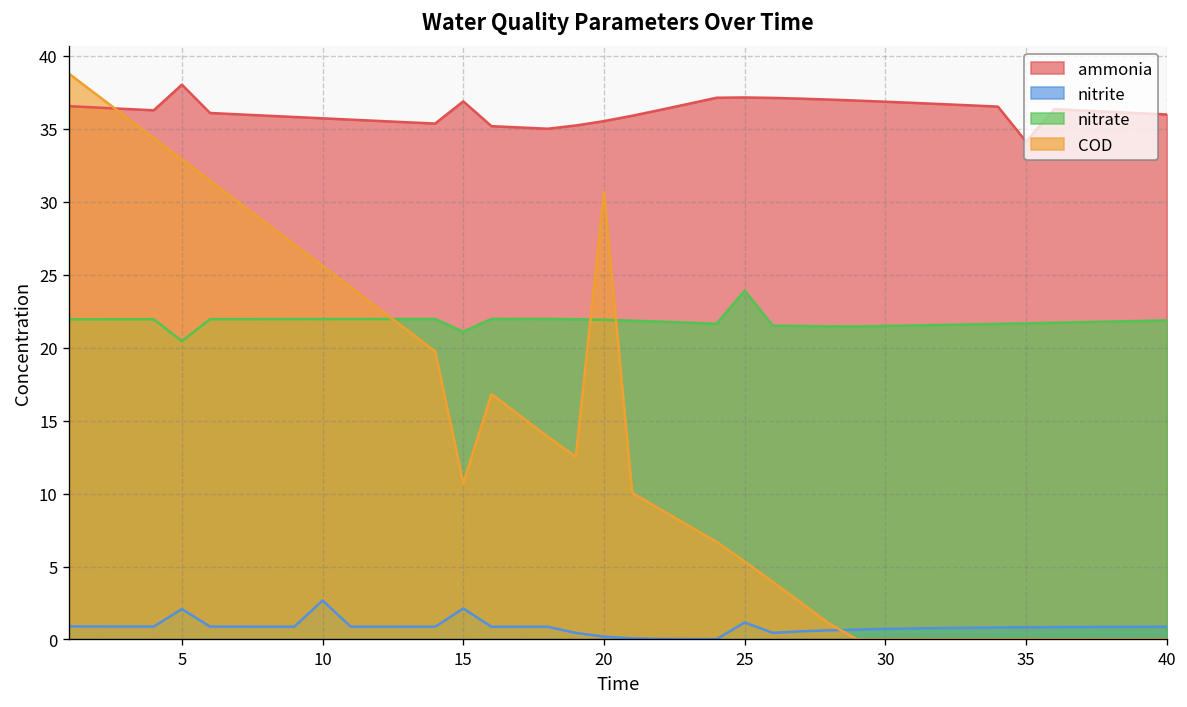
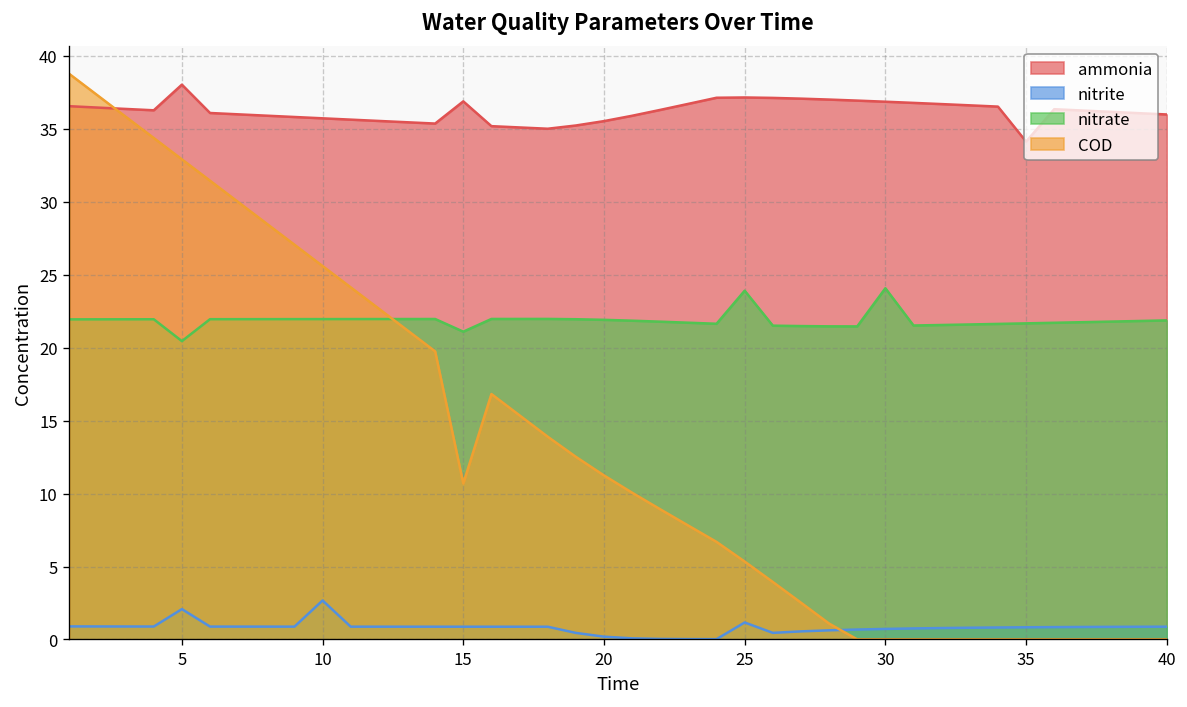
  {
    "ammonia": {
      "5": 38.0,
      "10": 35.7,
      "15": 36.9,
      "20": 35.5,
      "25": 37.2,
      "30": 36.9,
      "40": 36.0
    },
    "nitrite": {
      "5": 2.1,
      "10": 2.7,
-     "15": 2.1,
+     "15": 0.9,
      "20": 0.2,
      "25": 1.2,
      "30": 0.7,
      "35": 0.8,
      "40": 0.9
    },
    "nitrate": {
      "5": 20.5,
      "10": 22.0,
      "15": 21.1,
      "20": 21.9,
      "25": 23.9,
-     "30": 21.5,
+     "30": 24.1,
      "35": 21.7,
      "40": 21.9
    },
    "COD": {
      "5": 32.9,
      "10": 25.6,
      "15": 10.7,
-     "20": 30.7,
+     "20": 11.2,
      "25": 5.3,
      "30": 0.0,
      "35": 0.0,
      "40": 0.0
    }
  }
